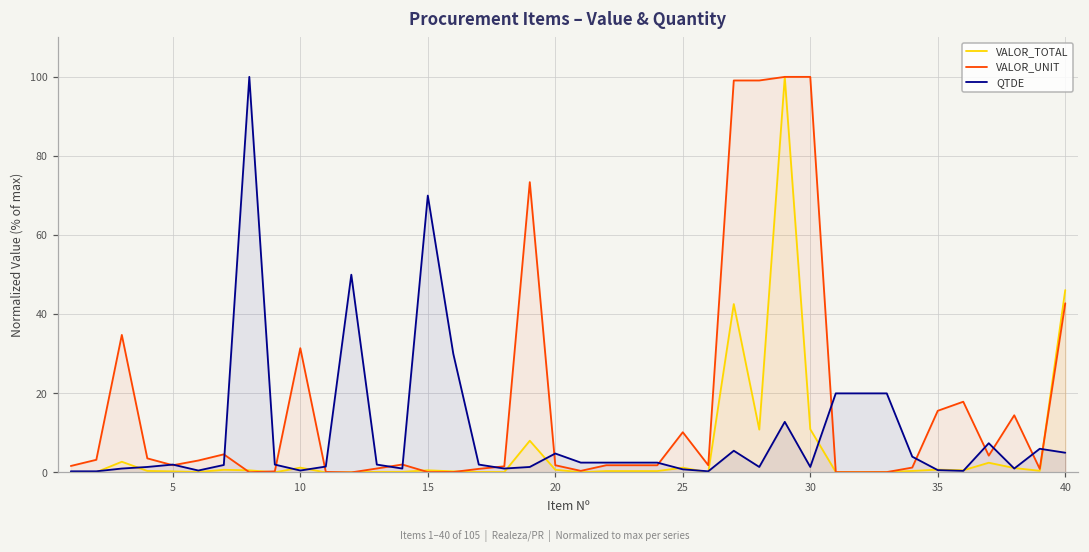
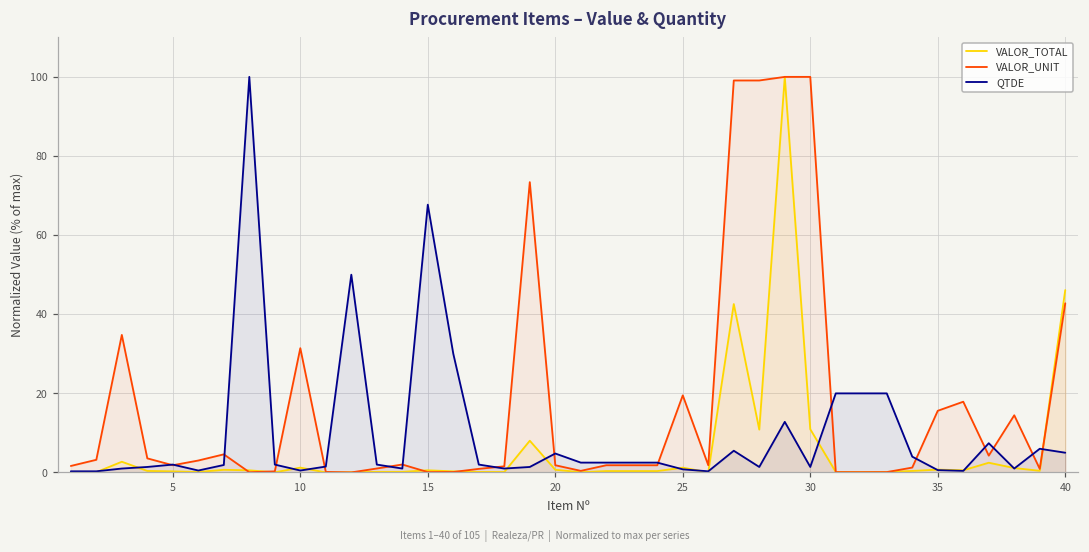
  {
    "VALOR_TOTAL": {
      "5": 0,
      "10": 1,
      "20": 1,
      "30": 11,
      "40": 46
    },
    "VALOR_UNIT": {
      "10": 31,
      "20": 2,
-     "25": 10,
+     "25": 19,
      "30": 100,
      "35": 16,
      "40": 43
    },
    "QTDE": {
      "10": 1,
-     "15": 70,
+     "15": 68,
      "20": 5,
      "30": 1,
      "40": 5
    }
  }
